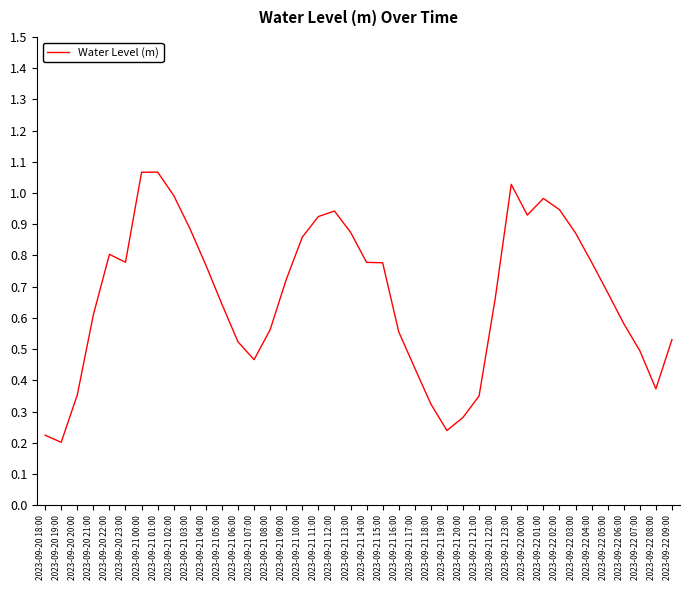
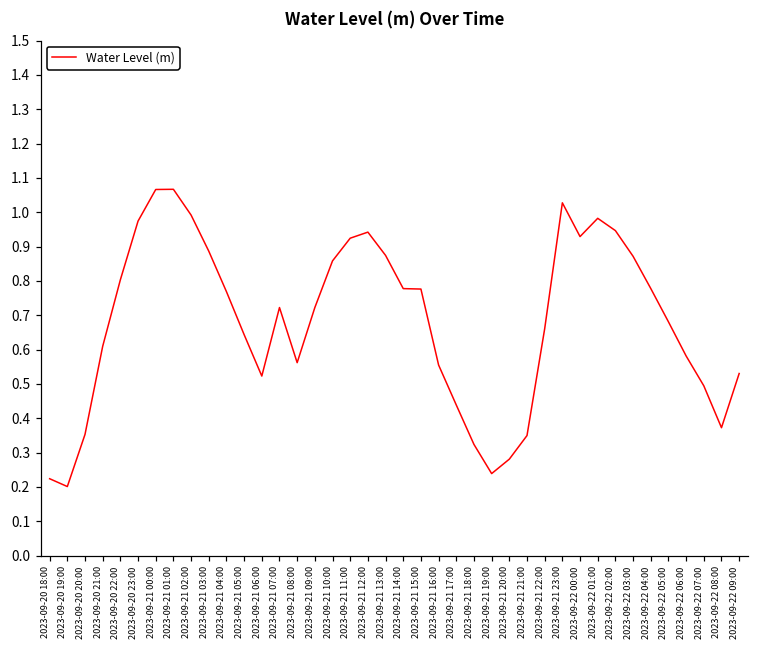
  {
    "2023-09-20 18:00": 0.22,
    "2023-09-20 19:00": 0.20,
    "2023-09-20 20:00": 0.35,
    "2023-09-20 21:00": 0.61,
    "2023-09-20 22:00": 0.80,
-   "2023-09-20 23:00": 0.78,
+   "2023-09-20 23:00": 0.97,
    "2023-09-21 00:00": 1.07,
    "2023-09-21 01:00": 1.07,
    "2023-09-21 02:00": 0.99,
    "2023-09-21 03:00": 0.89,
    "2023-09-21 04:00": 0.77,
    "2023-09-21 05:00": 0.64,
    "2023-09-21 06:00": 0.52,
-   "2023-09-21 07:00": 0.47,
+   "2023-09-21 07:00": 0.72,
    "2023-09-21 08:00": 0.56,
    "2023-09-21 09:00": 0.72,
    "2023-09-21 10:00": 0.86,
    "2023-09-21 11:00": 0.92,
    "2023-09-21 12:00": 0.94,
    "2023-09-21 13:00": 0.87,
    "2023-09-21 14:00": 0.78,
    "2023-09-21 15:00": 0.78,
    "2023-09-21 16:00": 0.56,
    "2023-09-21 17:00": 0.44,
    "2023-09-21 18:00": 0.32,
    "2023-09-21 19:00": 0.24,
    "2023-09-21 20:00": 0.28,
    "2023-09-21 21:00": 0.35,
    "2023-09-21 22:00": 0.66,
    "2023-09-21 23:00": 1.03,
    "2023-09-22 00:00": 0.93,
    "2023-09-22 01:00": 0.98,
    "2023-09-22 02:00": 0.95,
    "2023-09-22 03:00": 0.87,
    "2023-09-22 04:00": 0.78,
    "2023-09-22 05:00": 0.68,
    "2023-09-22 06:00": 0.58,
    "2023-09-22 07:00": 0.49,
    "2023-09-22 08:00": 0.37,
    "2023-09-22 09:00": 0.53
  }
